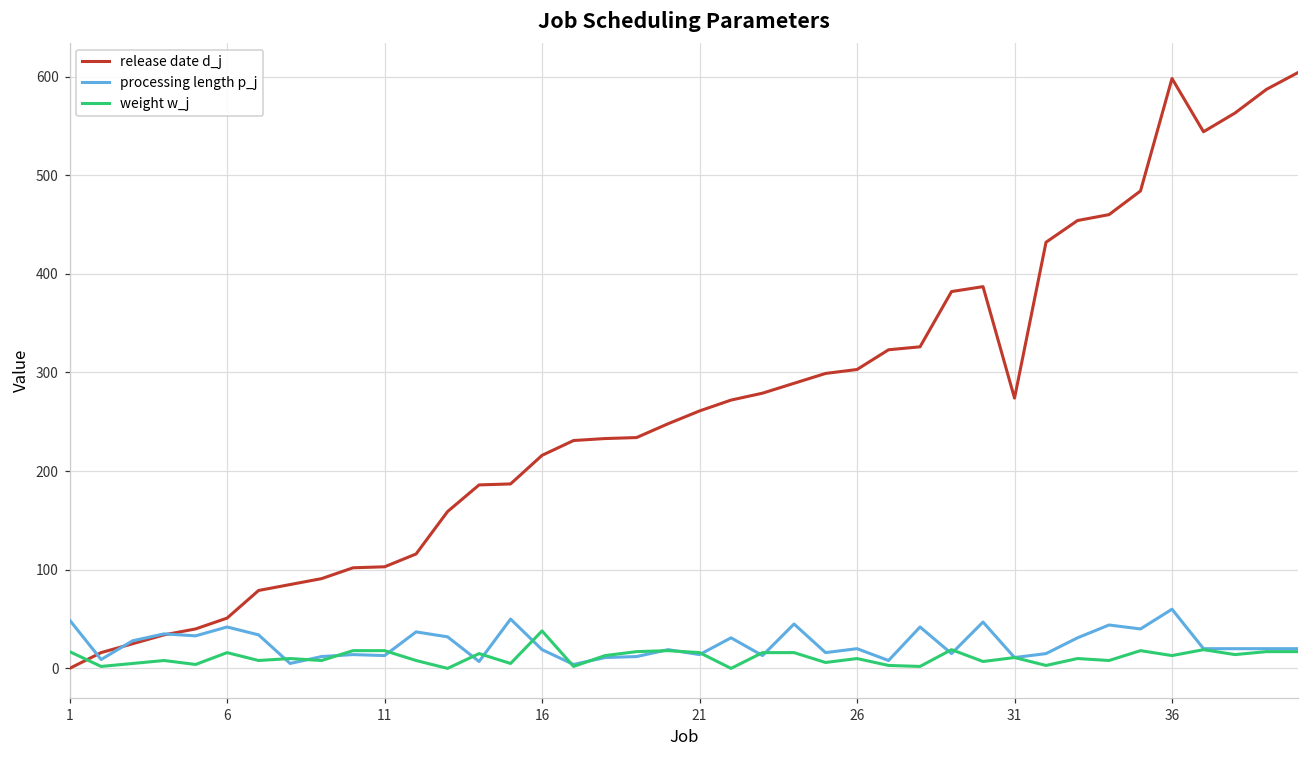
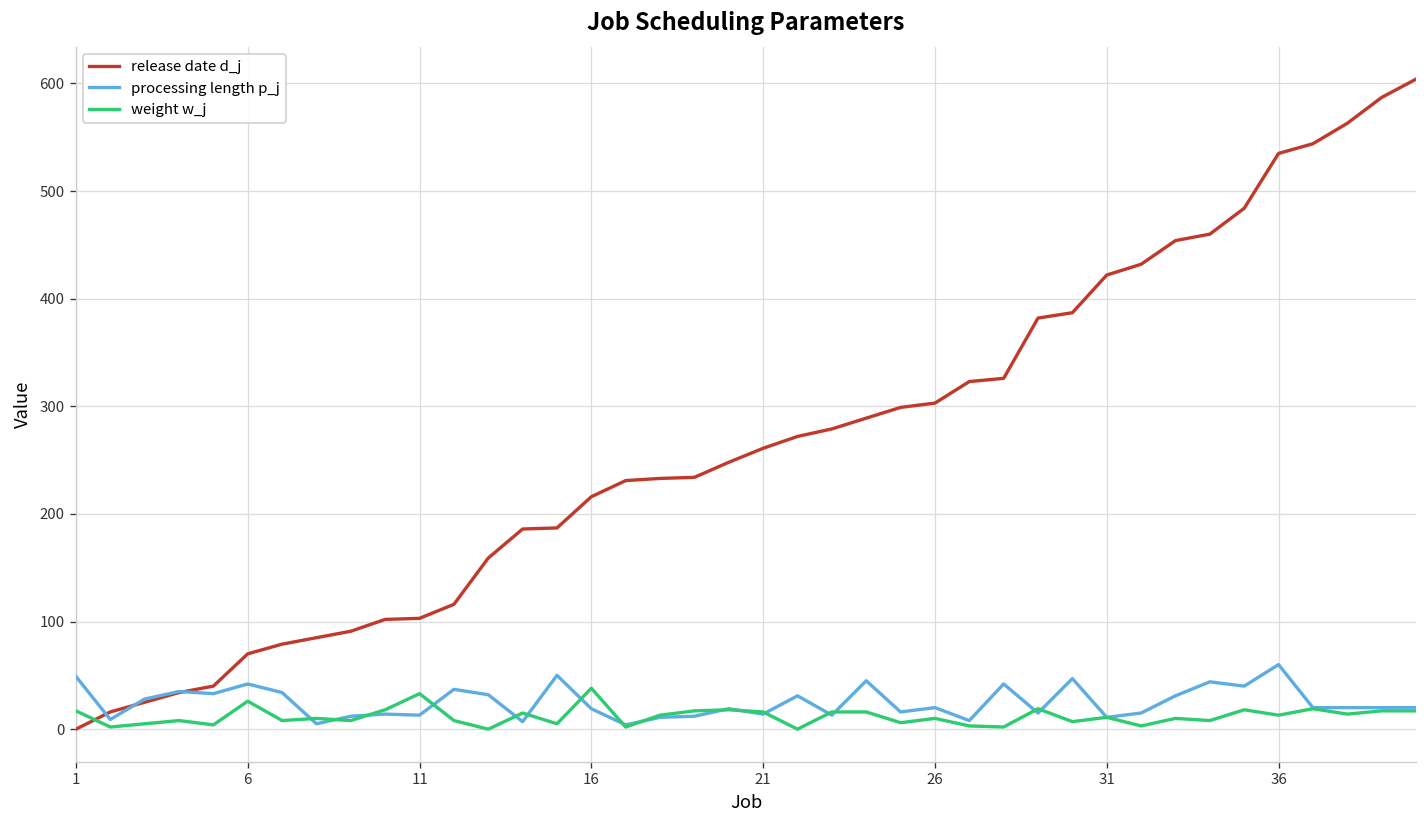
  {
    "release date d_j": {
      "1": 0,
-     "6": 50,
+     "6": 70,
      "11": 100,
      "16": 220,
      "21": 260,
      "26": 300,
-     "31": 270,
-     "36": 600
+     "31": 420,
+     "36": 540
    },
    "processing length p_j": {
      "1": 50,
      "6": 40,
      "11": 10,
      "16": 20,
      "26": 20,
      "36": 60
    },
    "weight w_j": {
      "1": 20,
-     "6": 20,
-     "11": 20,
+     "6": 30,
+     "11": 30,
      "16": 40,
      "26": 10,
      "36": 10
    }
  }
